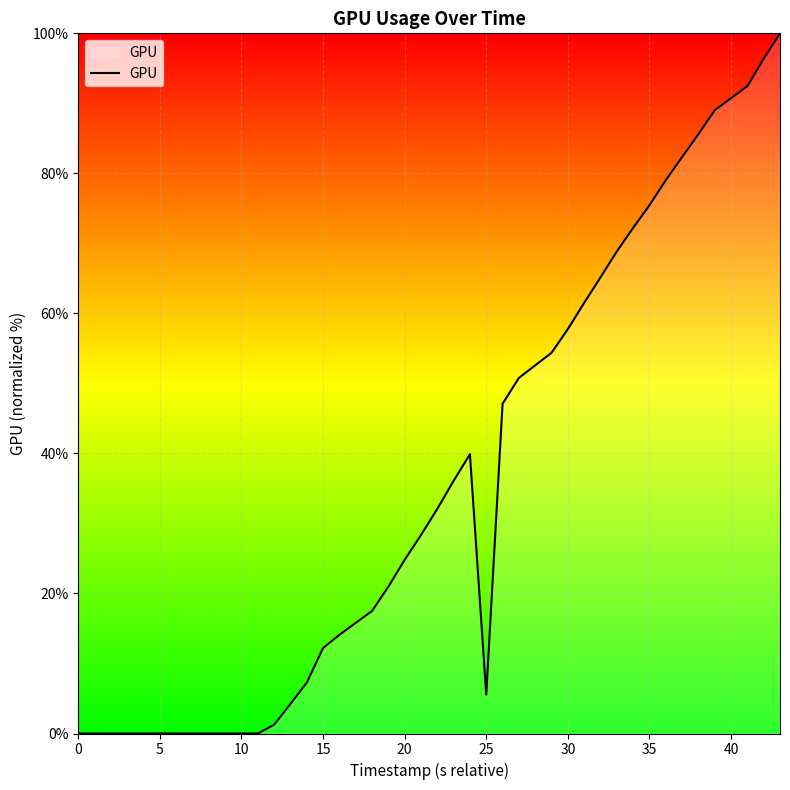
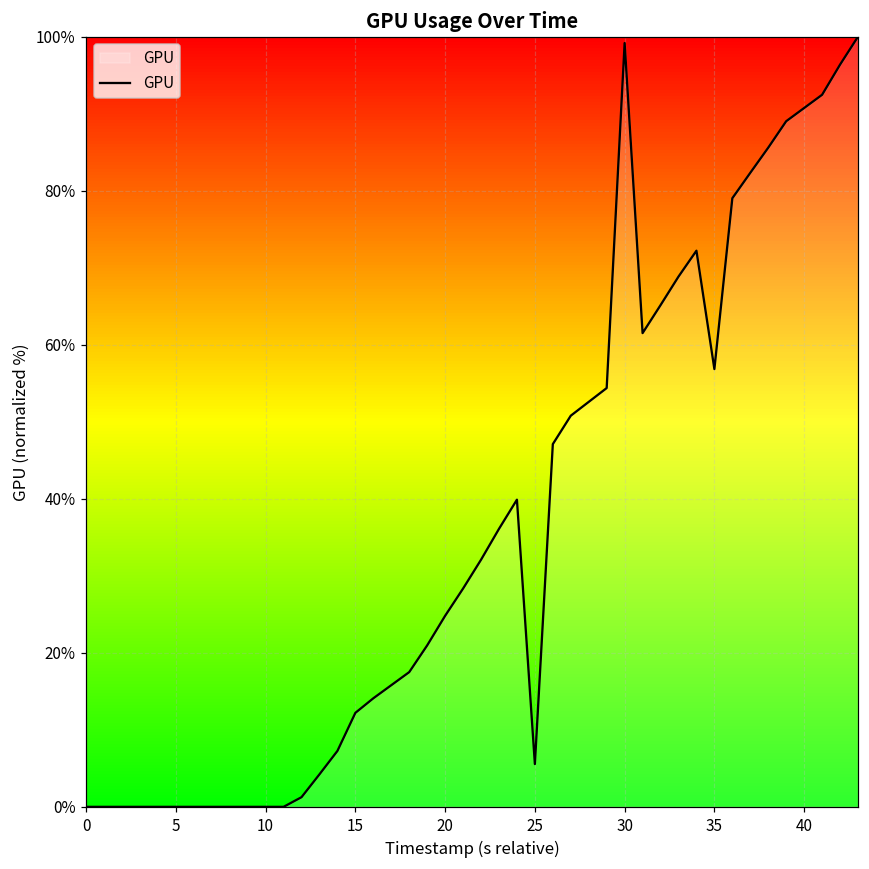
  {
    "0": "0%",
    "10": "0%",
    "15": "12%",
    "20": "25%",
    "25": "6%",
-   "30": "58%",
-   "35": "75%"
+   "30": "99%",
+   "35": "57%"
  }
